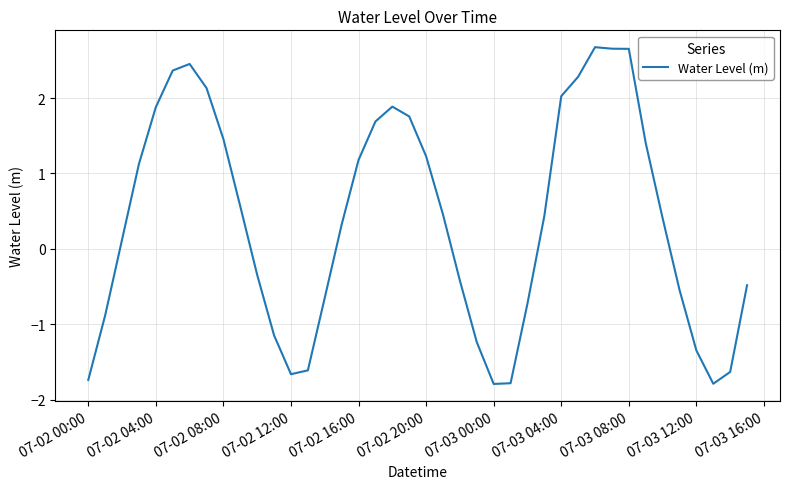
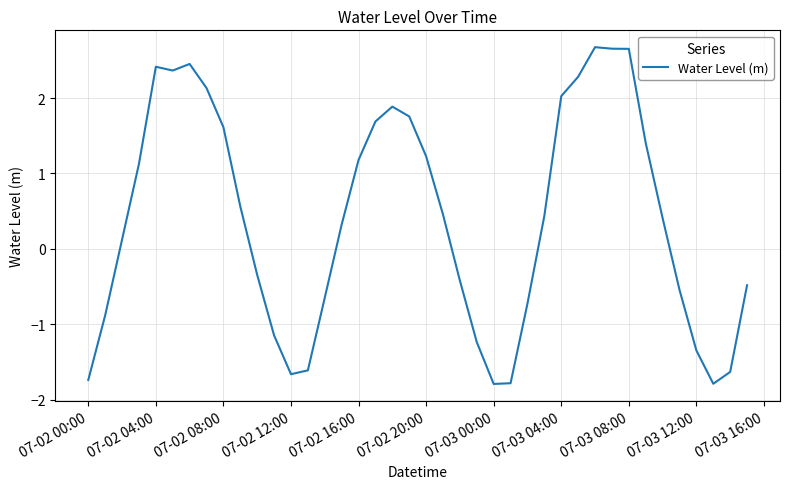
  {
    "07-02 00:00": -1.7,
-   "07-02 04:00": 1.9,
-   "07-02 08:00": 1.5,
+   "07-02 04:00": 2.4,
+   "07-02 08:00": 1.6,
    "07-02 12:00": -1.7,
    "07-02 16:00": 1.2,
    "07-02 20:00": 1.2,
    "07-03 00:00": -1.8,
    "07-03 04:00": 2.0,
    "07-03 08:00": 2.7,
    "07-03 12:00": -1.3
  }
